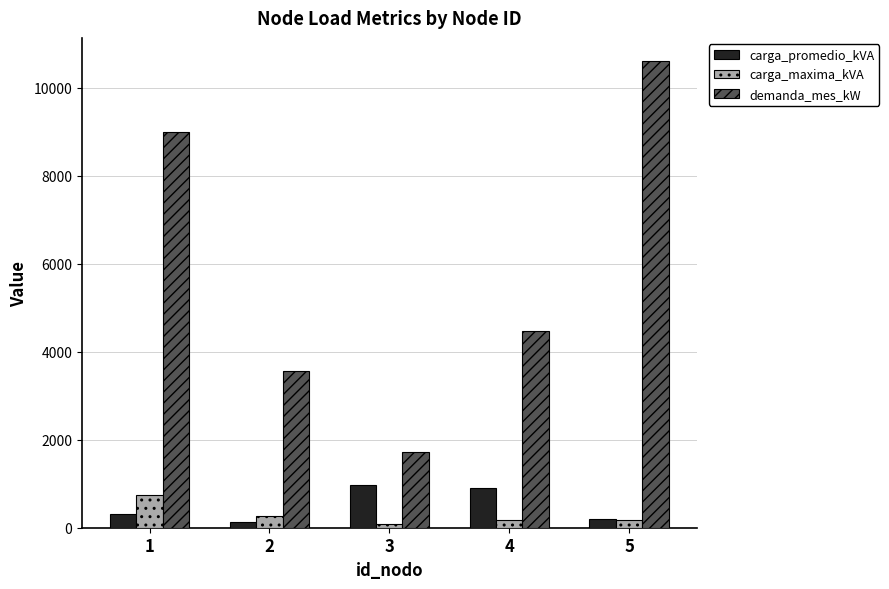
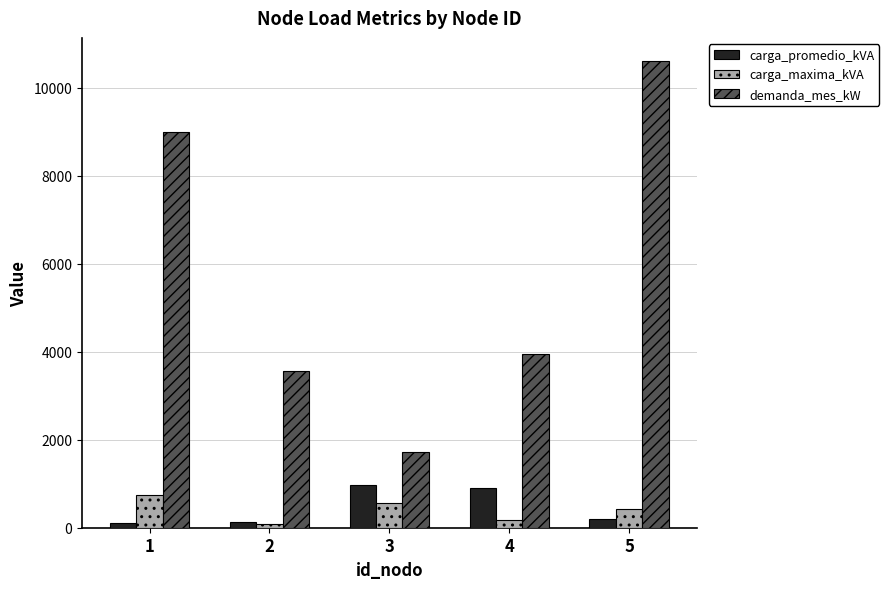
  {
    "carga_promedio_kVA": {
-     "1": 300,
+     "1": 100,
      "2": 100,
      "3": 1000,
      "4": 900,
      "5": 200
    },
    "carga_maxima_kVA": {
      "1": 700,
-     "2": 300,
-     "3": 100,
+     "2": 100,
+     "3": 600,
      "4": 200,
-     "5": 200
+     "5": 400
    },
    "demanda_mes_kW": {
      "1": 9000,
      "2": 3600,
      "3": 1700,
-     "4": 4500,
+     "4": 3900,
      "5": 10600
    }
  }
